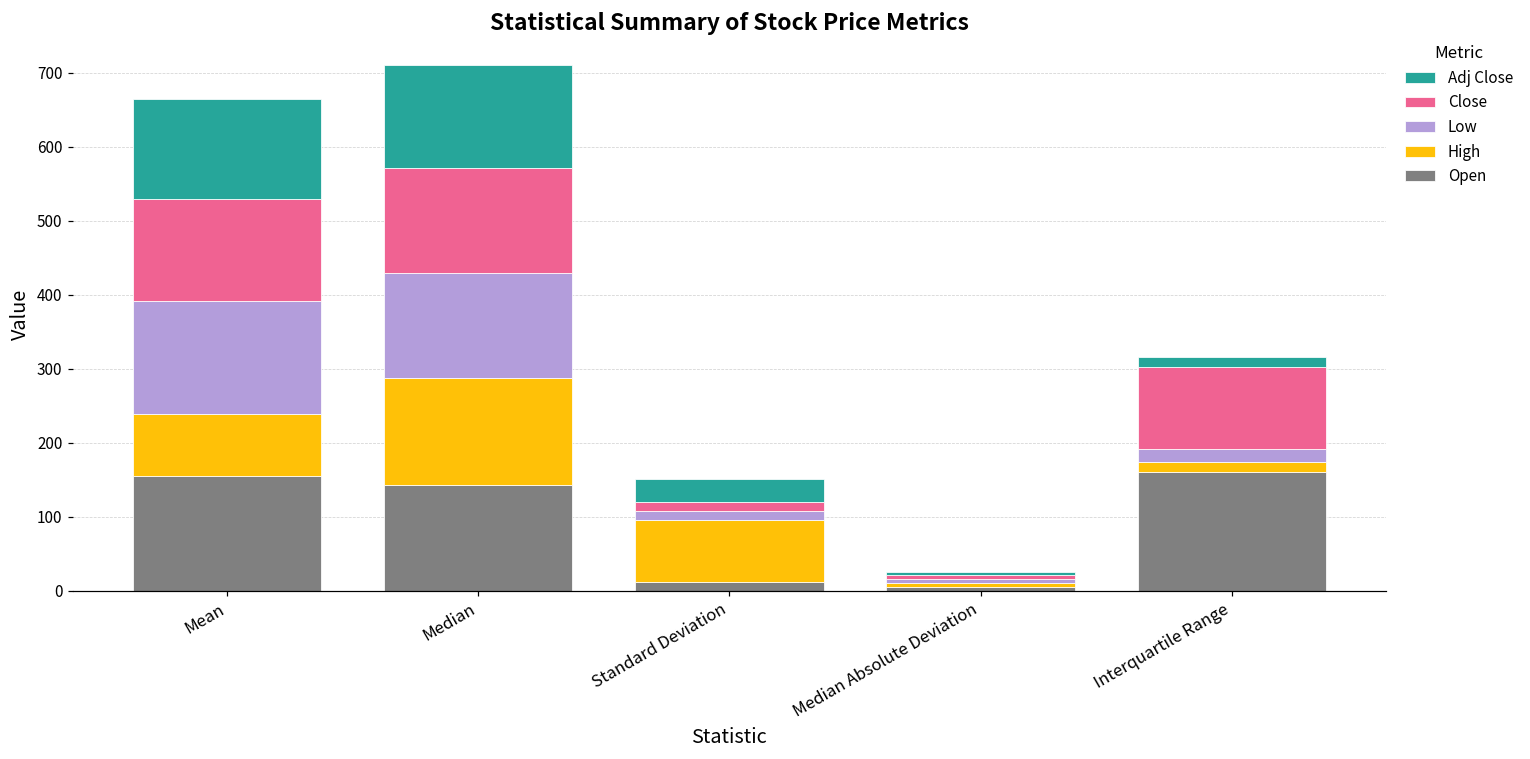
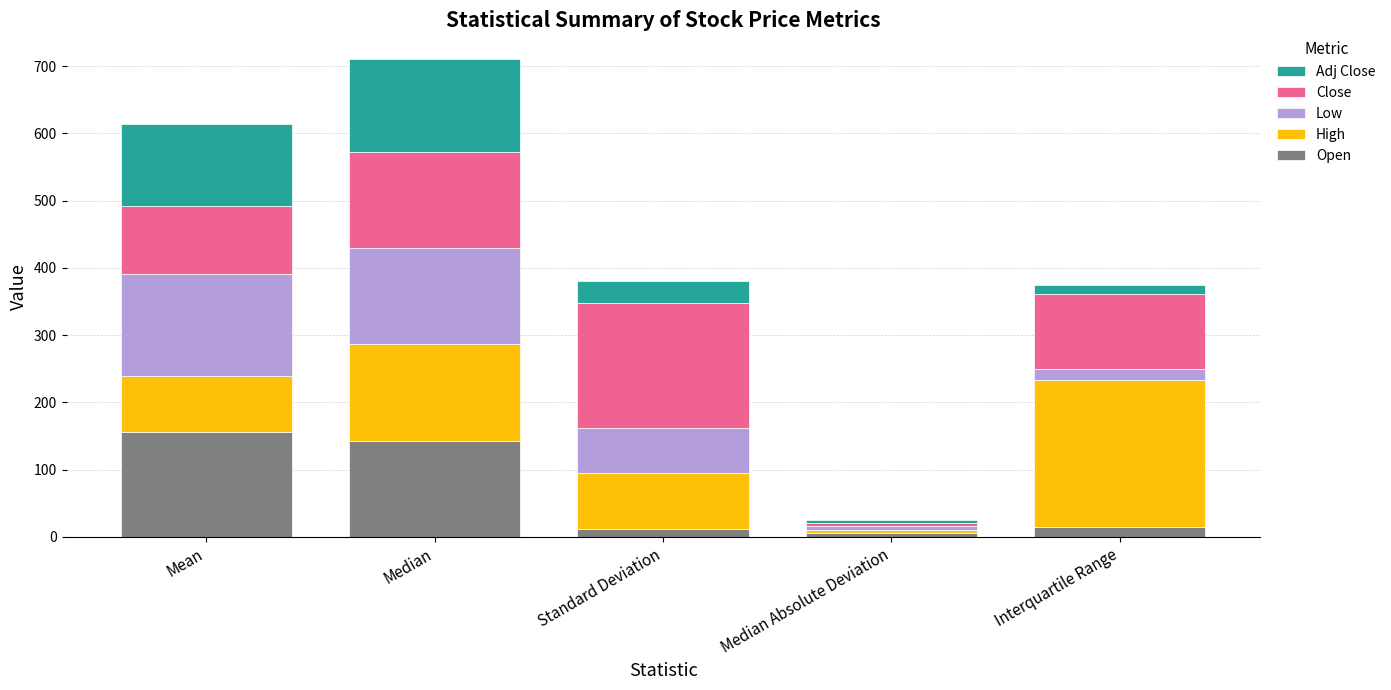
  {
    "Open": {
      "Mean": 160,
      "Median": 140,
      "Standard Deviation": 10,
      "Median Absolute Deviation": 10,
-     "Interquartile Range": 160
+     "Interquartile Range": 20
    },
    "High": {
      "Mean": 80,
      "Median": 140,
      "Standard Deviation": 80,
      "Median Absolute Deviation": 10,
-     "Interquartile Range": 10
+     "Interquartile Range": 220
    },
    "Low": {
      "Mean": 150,
      "Median": 140,
-     "Standard Deviation": 10,
+     "Standard Deviation": 70,
      "Median Absolute Deviation": 10,
      "Interquartile Range": 20
    },
    "Close": {
-     "Mean": 140,
+     "Mean": 100,
      "Median": 140,
-     "Standard Deviation": 10,
+     "Standard Deviation": 190,
      "Median Absolute Deviation": 10,
      "Interquartile Range": 110
    },
    "Adj Close": {
-     "Mean": 130,
+     "Mean": 120,
      "Median": 140,
      "Standard Deviation": 30,
      "Median Absolute Deviation": 0,
      "Interquartile Range": 10
    }
  }
